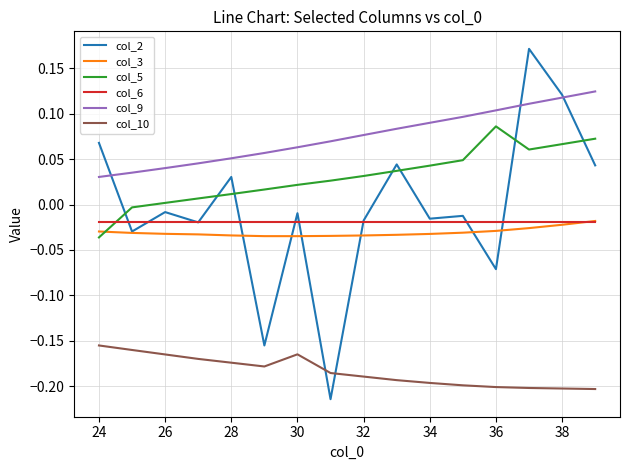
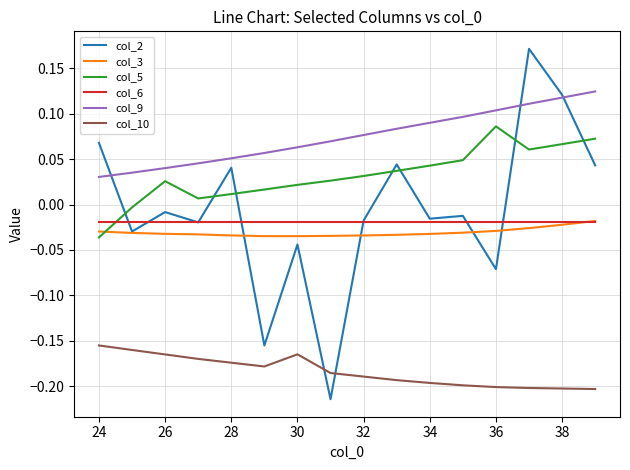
  {
    "col_2": {
      "24": 0.07,
      "26": -0.01,
-     "28": 0.03,
-     "30": -0.01,
+     "28": 0.04,
+     "30": -0.04,
      "34": -0.02,
      "36": -0.07,
      "38": 0.12
    },
    "col_3": {
      "24": -0.03,
      "26": -0.03,
      "28": -0.03,
      "30": -0.03,
      "32": -0.03,
      "34": -0.03,
      "36": -0.03
    },
    "col_5": {
      "24": -0.04,
-     "26": 0.00,
+     "26": 0.03,
      "28": 0.01,
      "30": 0.02,
      "32": 0.03,
      "34": 0.04,
      "36": 0.09,
      "38": 0.07
    },
    "col_6": {
      "24": -0.02,
      "26": -0.02,
      "28": -0.02,
      "30": -0.02,
      "34": -0.02,
      "36": -0.02
    },
    "col_9": {
      "24": 0.03,
      "26": 0.04,
      "28": 0.05,
      "30": 0.06,
      "32": 0.08,
      "34": 0.09,
      "36": 0.10,
      "38": 0.12
    },
    "col_10": {
      "24": -0.16,
      "26": -0.16,
      "28": -0.17,
      "30": -0.16,
      "32": -0.19,
      "34": -0.20,
      "36": -0.20,
      "38": -0.20
    }
  }
